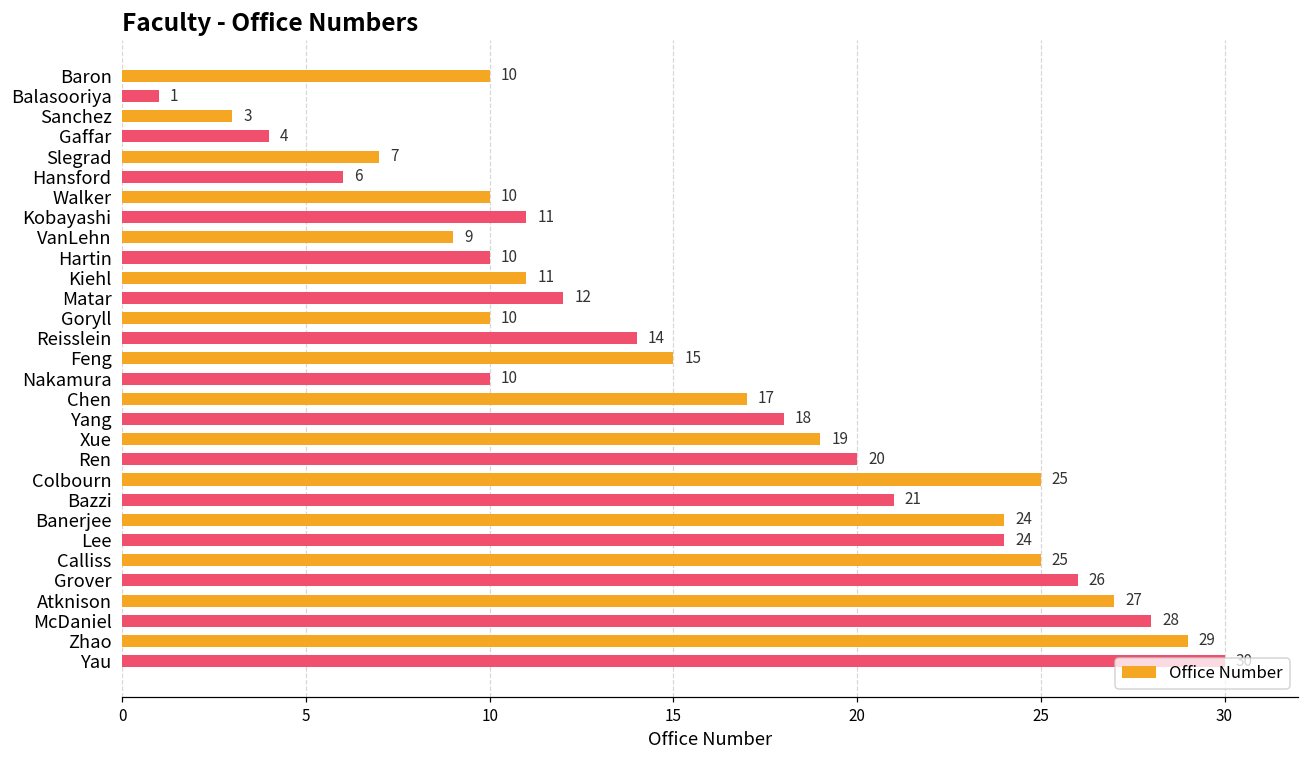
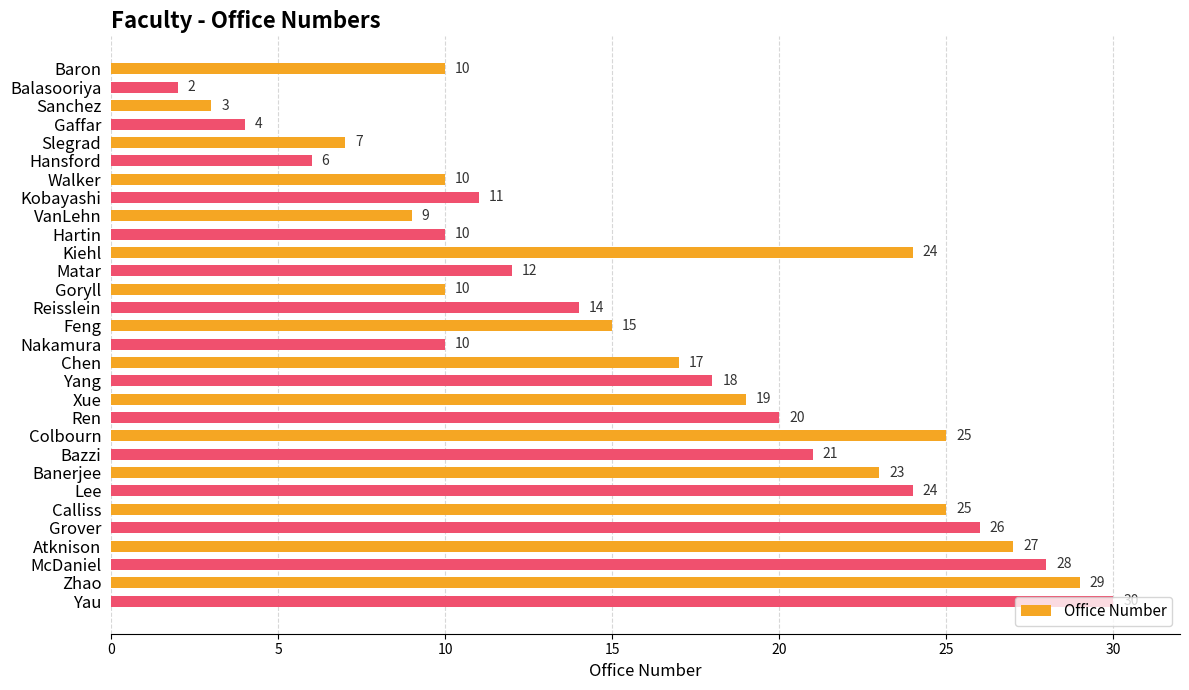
  {
    "Baron": 10,
-   "Balasooriya": 1,
+   "Balasooriya": 2,
    "Sanchez": 3,
    "Gaffar": 4,
    "Slegrad": 7,
    "Hansford": 6,
    "Walker": 10,
    "Kobayashi": 11,
    "VanLehn": 9,
    "Hartin": 10,
-   "Kiehl": 11,
+   "Kiehl": 24,
    "Matar": 12,
    "Goryll": 10,
    "Reisslein": 14,
    "Feng": 15,
    "Nakamura": 10,
    "Chen": 17,
    "Yang": 18,
    "Xue": 19,
    "Ren": 20,
    "Colbourn": 25,
    "Bazzi": 21,
-   "Banerjee": 24,
+   "Banerjee": 23,
    "Lee": 24,
    "Calliss": 25,
    "Grover": 26,
    "Atknison": 27,
    "McDaniel": 28,
    "Zhao": 29
  }
